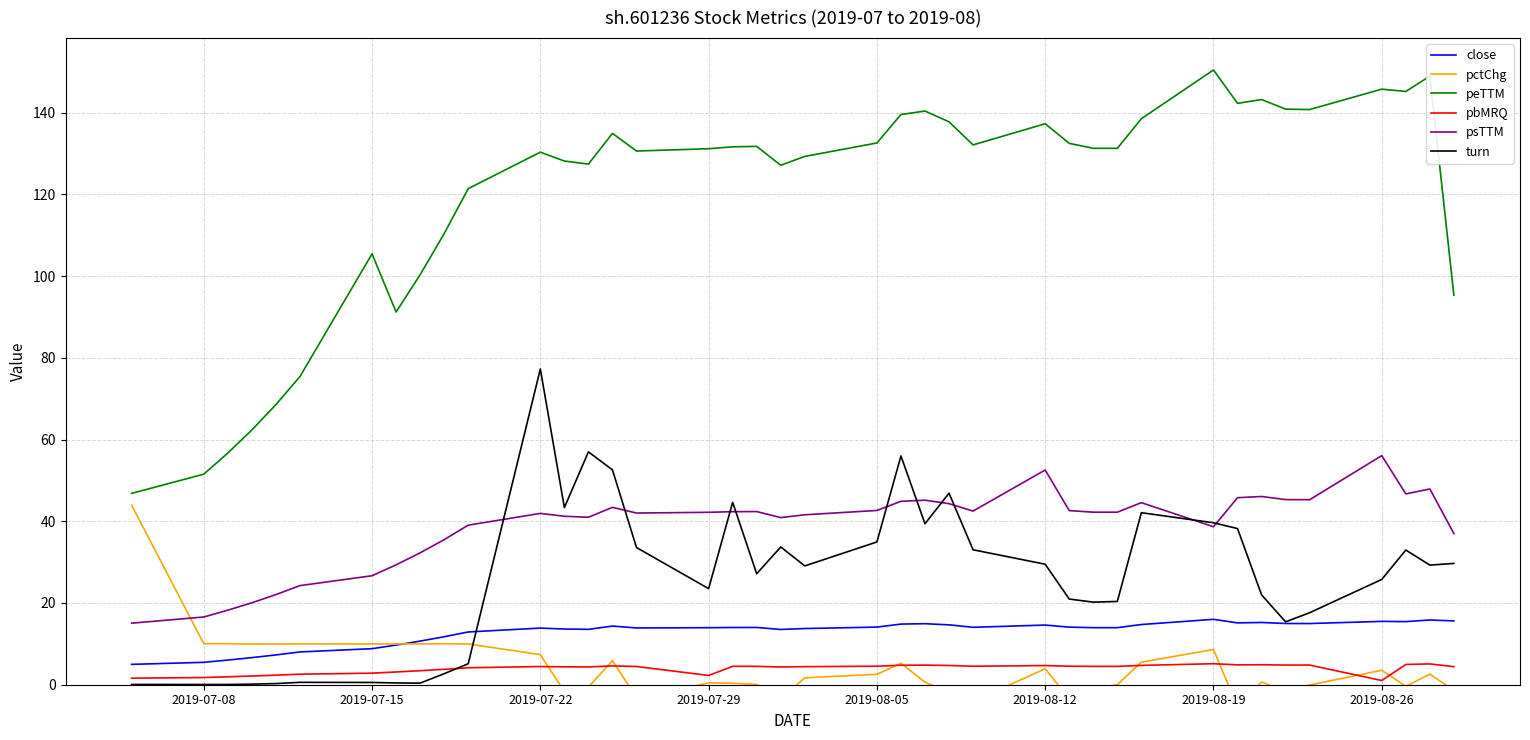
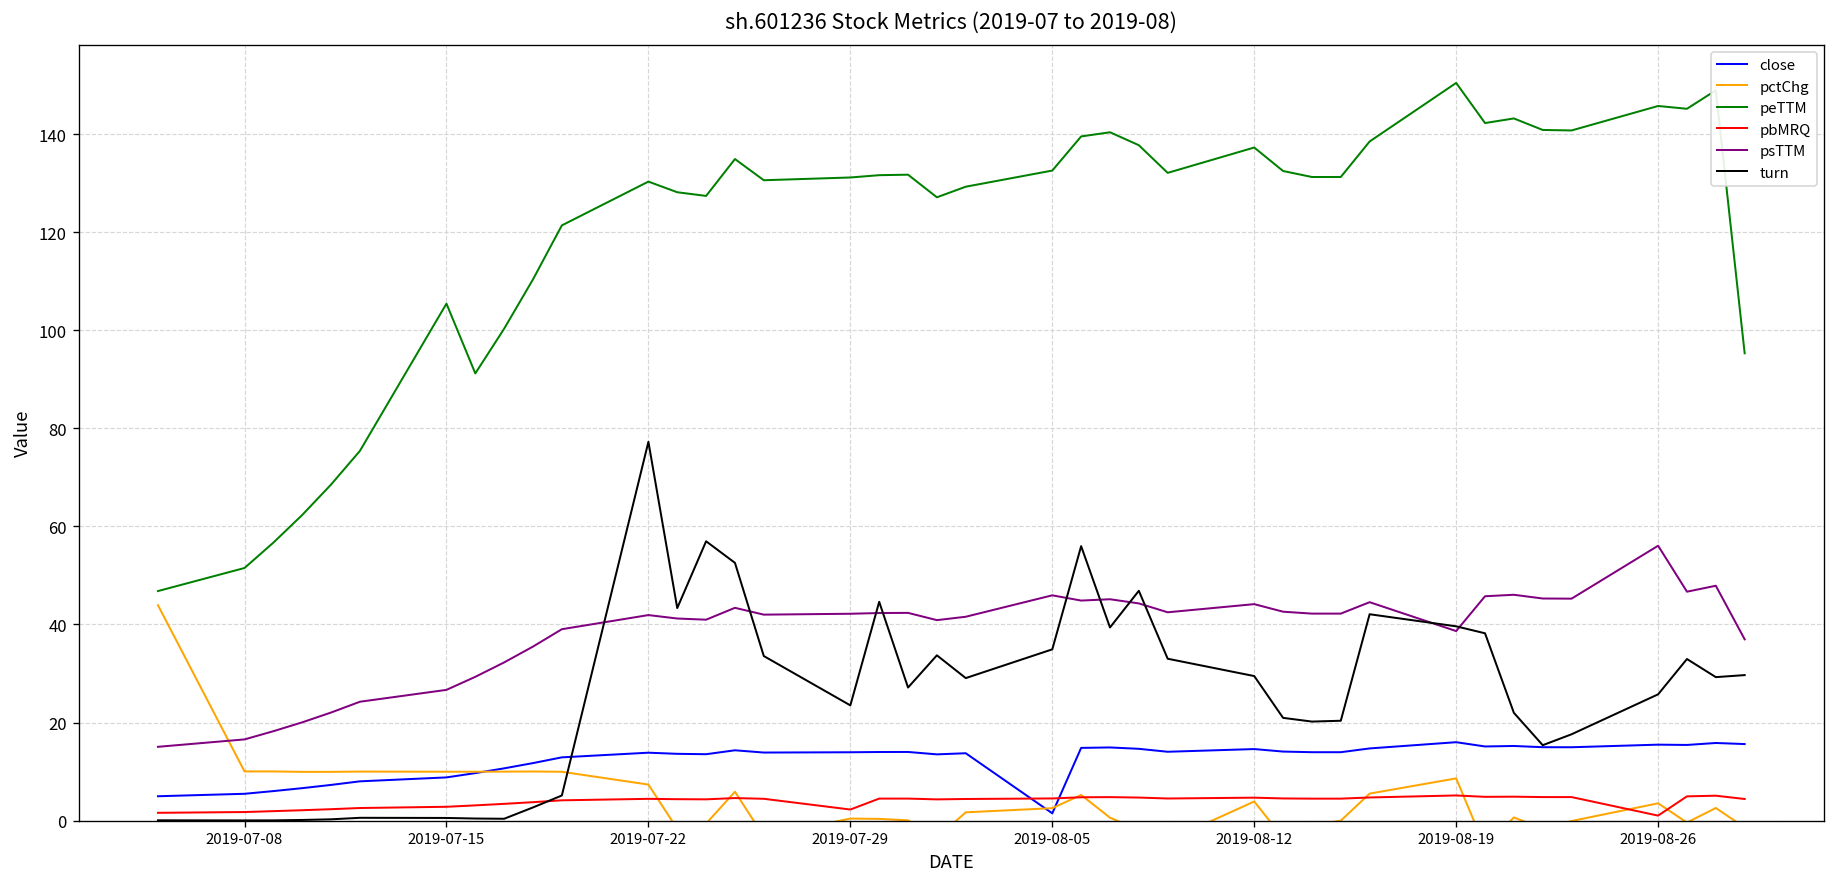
  {
    "close": {
      "2019-07-08": 5,
      "2019-07-15": 9,
      "2019-07-22": 14,
      "2019-07-29": 14,
-     "2019-08-05": 14,
+     "2019-08-05": 2,
      "2019-08-12": 15,
      "2019-08-19": 16,
      "2019-08-26": 16
    },
    "pctChg": {
      "2019-07-08": 10,
      "2019-07-15": 10,
      "2019-07-22": 7,
      "2019-07-29": 0,
      "2019-08-05": 3,
      "2019-08-12": 4,
      "2019-08-19": 9,
      "2019-08-26": 4
    },
    "peTTM": {
      "2019-07-08": 52,
      "2019-07-15": 105,
      "2019-07-22": 130,
      "2019-07-29": 131,
      "2019-08-05": 133,
      "2019-08-12": 137,
      "2019-08-19": 150,
      "2019-08-26": 146
    },
    "pbMRQ": {
      "2019-07-08": 2,
      "2019-07-15": 3,
      "2019-07-22": 4,
      "2019-07-29": 2,
      "2019-08-05": 5,
      "2019-08-12": 5,
      "2019-08-19": 5,
      "2019-08-26": 1
    },
    "psTTM": {
      "2019-07-08": 17,
      "2019-07-15": 27,
      "2019-07-22": 42,
      "2019-07-29": 42,
-     "2019-08-05": 43,
-     "2019-08-12": 53,
+     "2019-08-05": 46,
+     "2019-08-12": 44,
      "2019-08-19": 39,
      "2019-08-26": 56
    },
    "turn": {
      "2019-07-08": 0,
      "2019-07-15": 1,
      "2019-07-22": 77,
      "2019-07-29": 24,
      "2019-08-05": 35,
      "2019-08-12": 29,
      "2019-08-19": 40,
      "2019-08-26": 26
    }
  }
